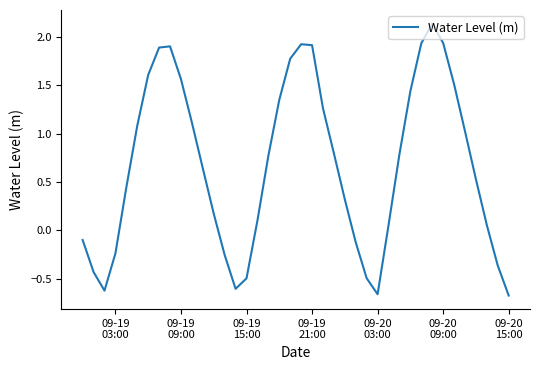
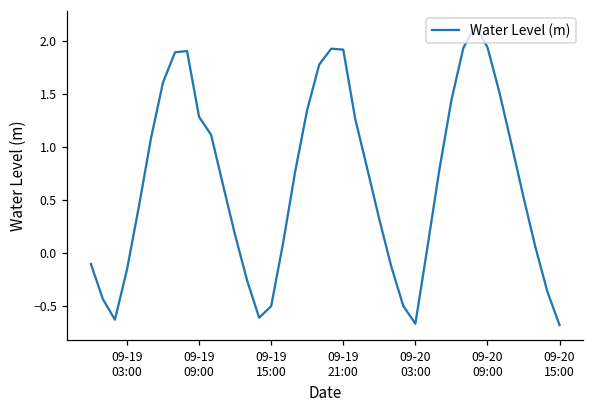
  {
-   "09-19 03:00": -0.24,
-   "09-19 09:00": 1.6,
+   "09-19 03:00": -0.16,
+   "09-19 09:00": 1.3,
    "09-19 15:00": -0.5,
    "09-19 21:00": 1.9,
    "09-20 03:00": -0.7,
    "09-20 09:00": 1.9,
    "09-20 15:00": -0.7
  }
